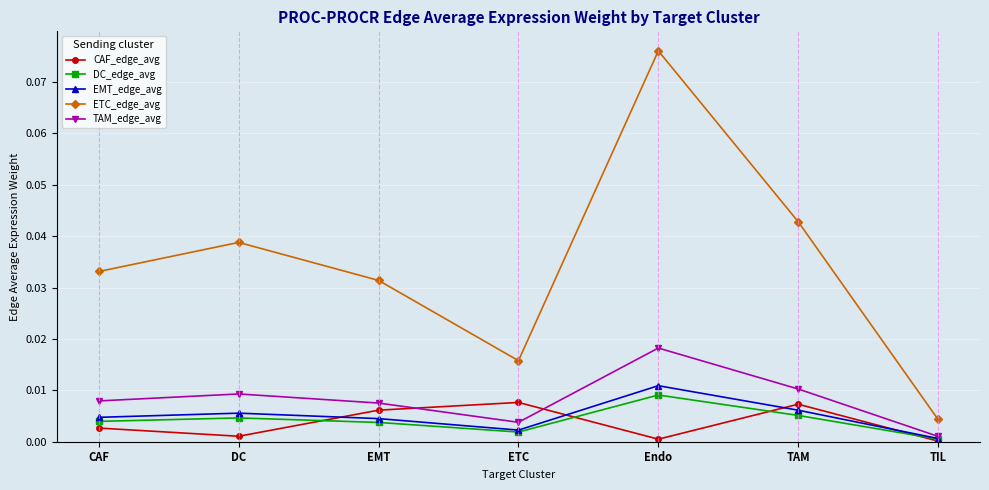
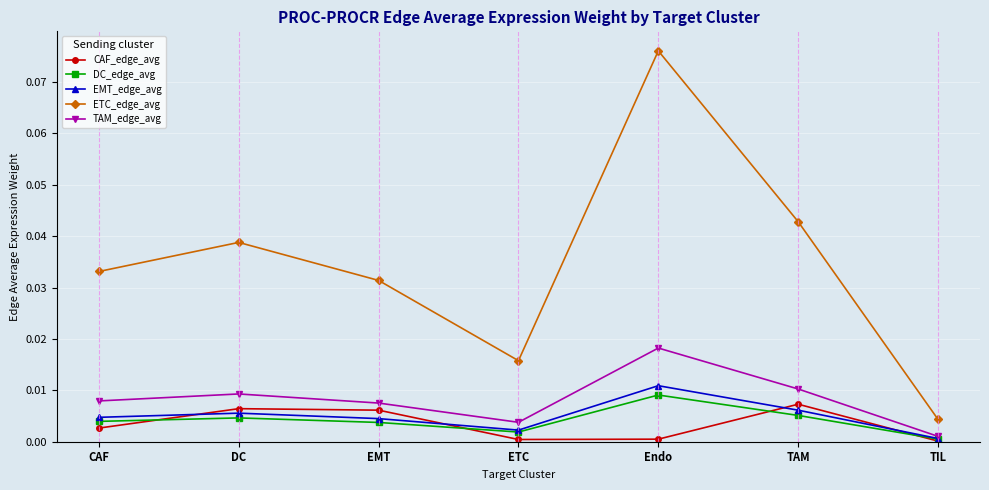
  {
    "CAF_edge_avg": {
      "CAF": 0.003,
-     "DC": 0.001,
+     "DC": 0.006,
      "EMT": 0.006,
-     "ETC": 0.008,
+     "ETC": 0.000,
      "Endo": 0.000,
      "TAM": 0.007
    },
    "DC_edge_avg": {
      "CAF": 0.004,
      "DC": 0.005,
      "EMT": 0.004,
      "Endo": 0.009,
      "TAM": 0.005
    },
    "EMT_edge_avg": {
      "CAF": 0.005,
      "DC": 0.006,
      "EMT": 0.004,
      "Endo": 0.011,
      "TAM": 0.006
    },
    "ETC_edge_avg": {
      "CAF": 0.033,
      "DC": 0.039,
      "EMT": 0.031,
      "ETC": 0.016,
      "Endo": 0.076,
      "TAM": 0.043,
      "TIL": 0.004
    },
    "TAM_edge_avg": {
      "CAF": 0.008,
      "DC": 0.009,
      "EMT": 0.008,
      "ETC": 0.004,
      "Endo": 0.018,
      "TAM": 0.010
    }
  }
